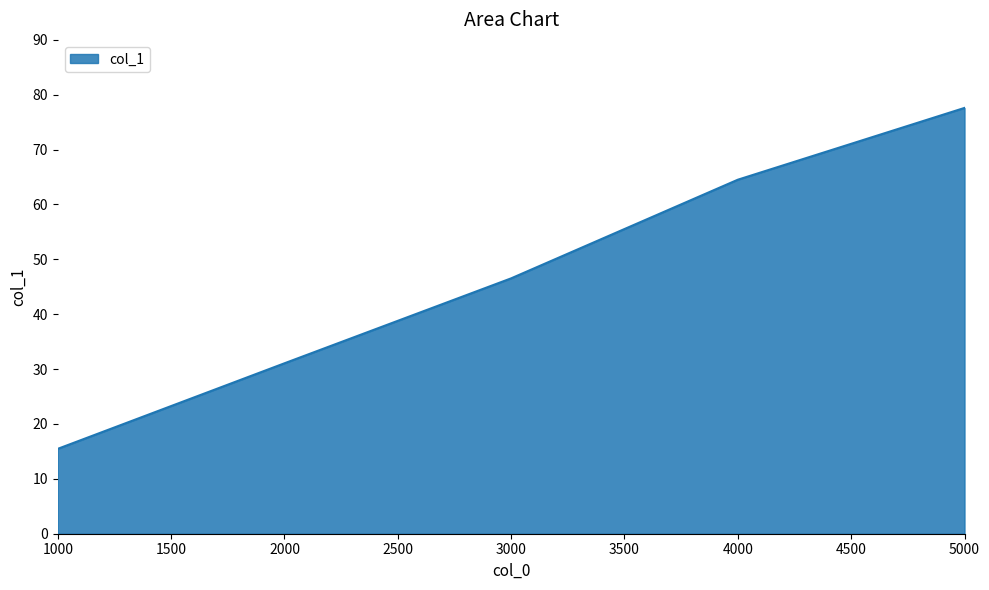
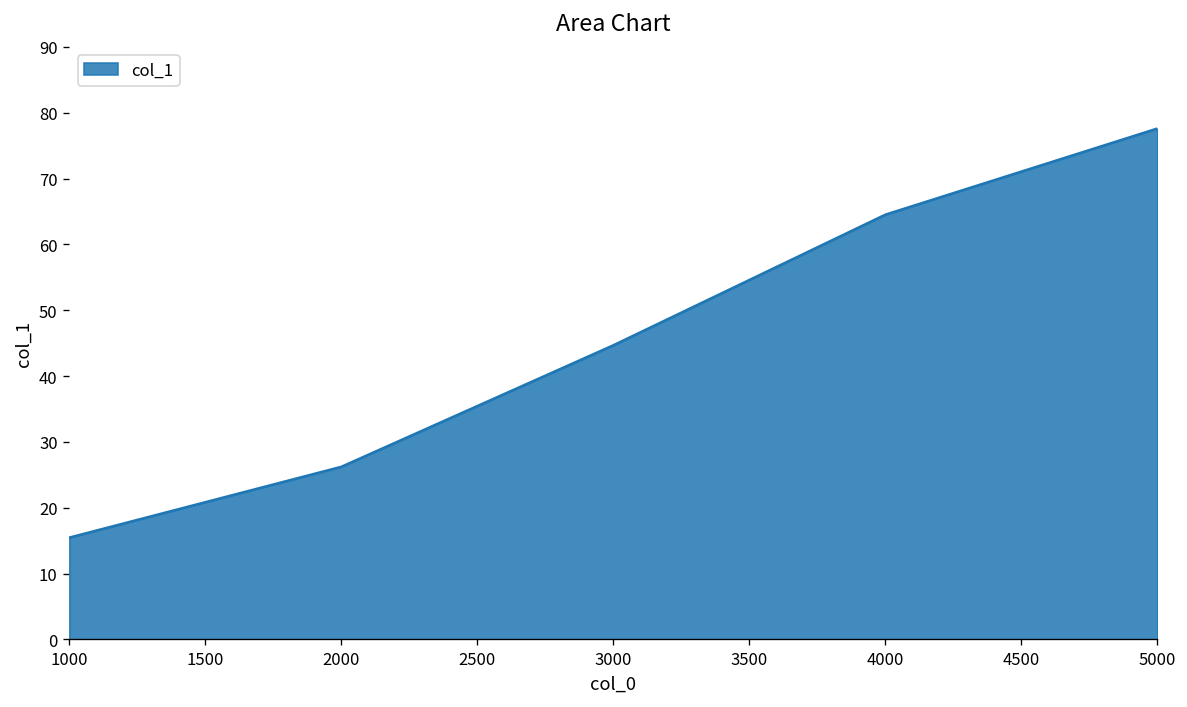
  {
    "1000": 15,
-   "2000": 31,
-   "3000": 47,
+   "2000": 26,
+   "3000": 45,
    "4000": 65,
    "5000": 78
  }
